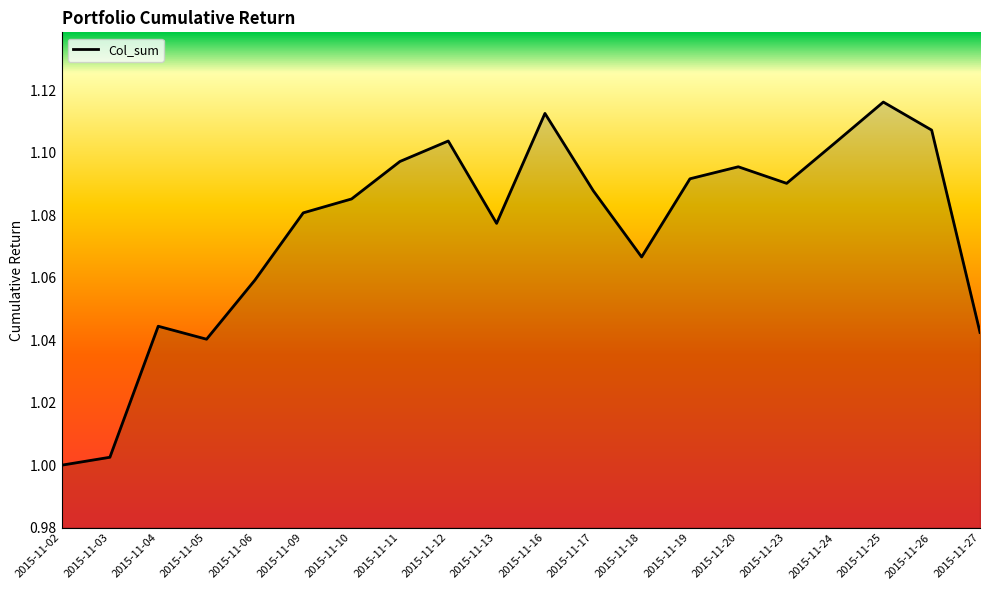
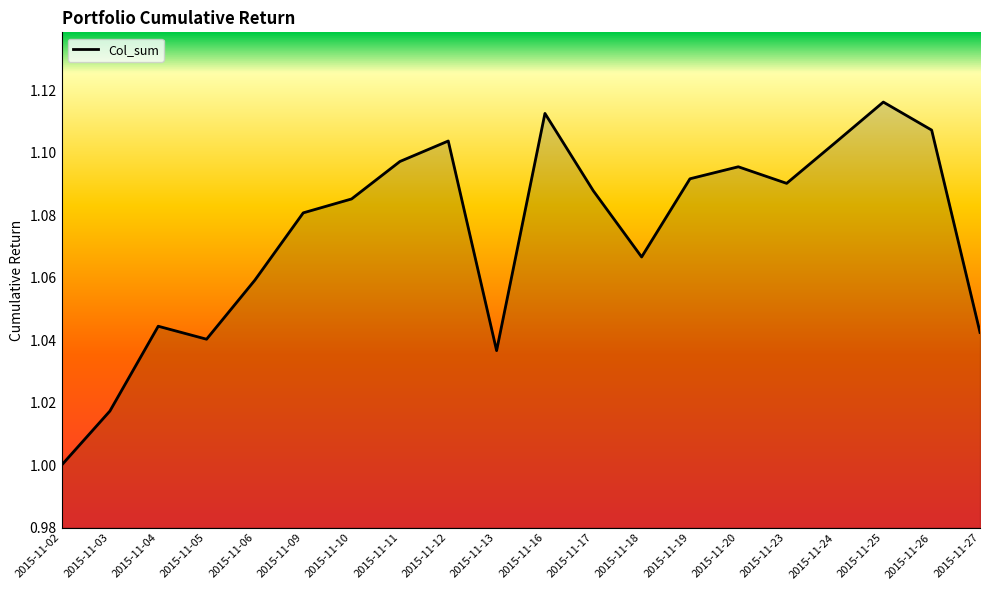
  {
    "2015-11-02": 1.000,
-   "2015-11-03": 1.003,
+   "2015-11-03": 1.017,
    "2015-11-04": 1.044,
    "2015-11-05": 1.040,
    "2015-11-06": 1.059,
    "2015-11-09": 1.081,
    "2015-11-10": 1.085,
    "2015-11-11": 1.097,
    "2015-11-12": 1.104,
-   "2015-11-13": 1.077,
+   "2015-11-13": 1.037,
    "2015-11-16": 1.113,
    "2015-11-17": 1.088,
    "2015-11-18": 1.067,
    "2015-11-19": 1.092,
    "2015-11-20": 1.096,
    "2015-11-23": 1.090,
    "2015-11-24": 1.103,
    "2015-11-25": 1.116,
    "2015-11-26": 1.107,
    "2015-11-27": 1.043
  }
